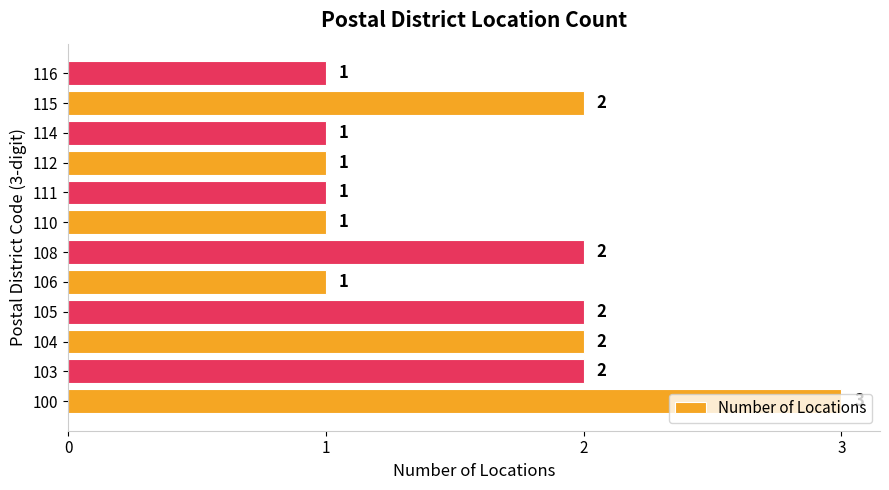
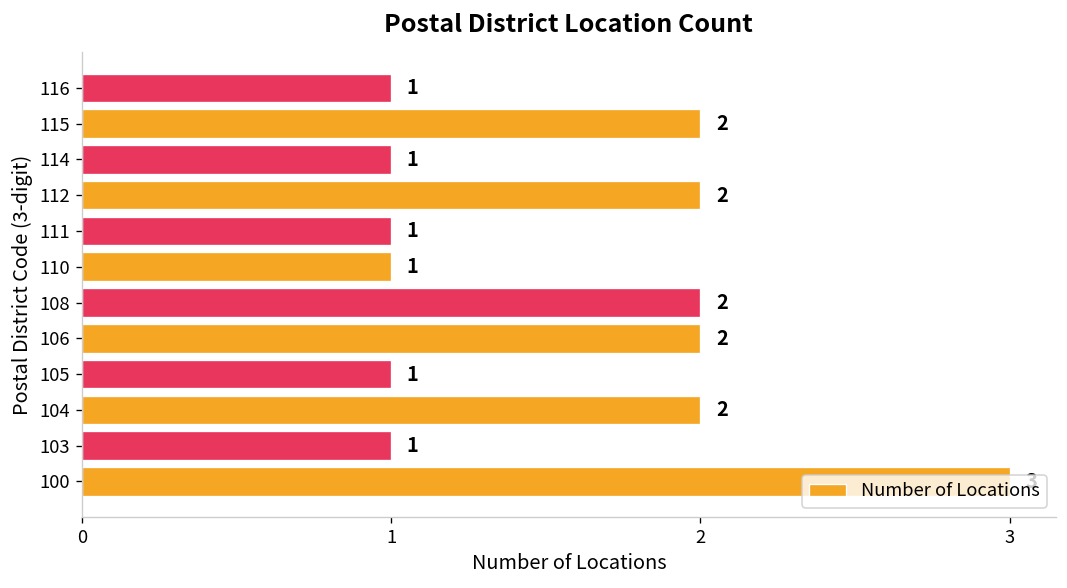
  {
    "116": 1,
    "115": 2,
    "114": 1,
-   "112": 1,
+   "112": 2,
    "111": 1,
    "110": 1,
    "108": 2,
-   "106": 1,
-   "105": 2,
+   "106": 2,
+   "105": 1,
    "104": 2,
-   "103": 2
+   "103": 1
  }
